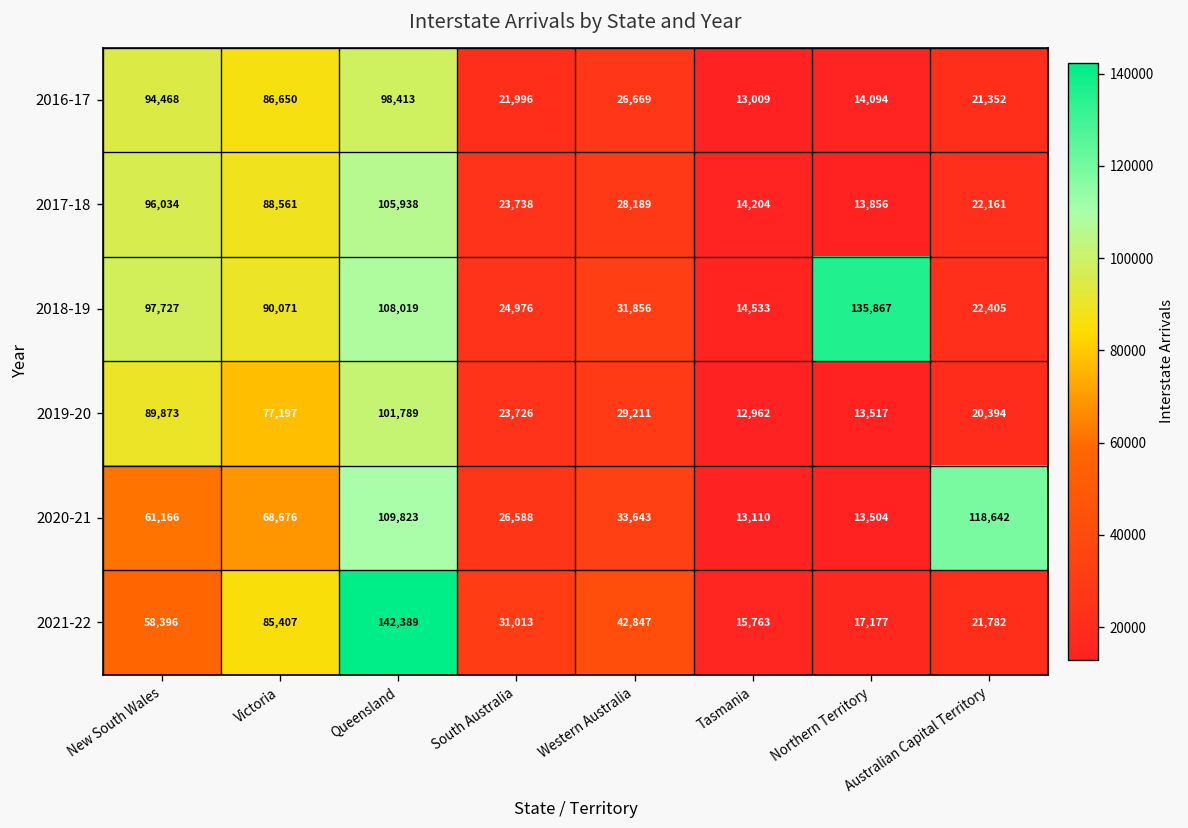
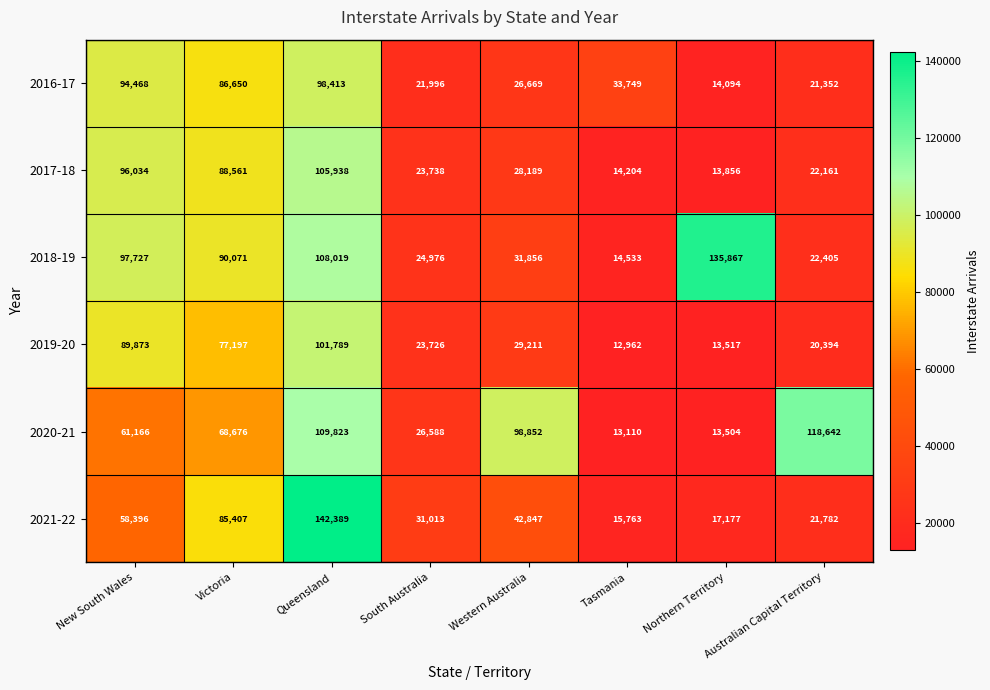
  {
    "2016-17": {
      "New South Wales": "94,468",
      "Victoria": "86,650",
      "Queensland": "98,413",
      "South Australia": "21,996",
      "Western Australia": "26,669",
-     "Tasmania": "13,009",
+     "Tasmania": "33,749",
      "Northern Territory": "14,094",
      "Australian Capital Territory": "21,352"
    },
    "2017-18": {
      "New South Wales": "96,034",
      "Victoria": "88,561",
      "Queensland": "105,938",
      "South Australia": "23,738",
      "Western Australia": "28,189",
      "Tasmania": "14,204",
      "Northern Territory": "13,856",
      "Australian Capital Territory": "22,161"
    },
    "2018-19": {
      "New South Wales": "97,727",
      "Victoria": "90,071",
      "Queensland": "108,019",
      "South Australia": "24,976",
      "Western Australia": "31,856",
      "Tasmania": "14,533",
      "Northern Territory": "135,867",
      "Australian Capital Territory": "22,405"
    },
    "2019-20": {
      "New South Wales": "89,873",
      "Victoria": "77,197",
      "Queensland": "101,789",
      "South Australia": "23,726",
      "Western Australia": "29,211",
      "Tasmania": "12,962",
      "Northern Territory": "13,517",
      "Australian Capital Territory": "20,394"
    },
    "2020-21": {
      "New South Wales": "61,166",
      "Victoria": "68,676",
      "Queensland": "109,823",
      "South Australia": "26,588",
-     "Western Australia": "33,643",
+     "Western Australia": "98,852",
      "Tasmania": "13,110",
      "Northern Territory": "13,504",
      "Australian Capital Territory": "118,642"
    },
    "2021-22": {
      "New South Wales": "58,396",
      "Victoria": "85,407",
      "Queensland": "142,389",
      "South Australia": "31,013",
      "Western Australia": "42,847",
      "Tasmania": "15,763",
      "Northern Territory": "17,177",
      "Australian Capital Territory": "21,782"
    }
  }
